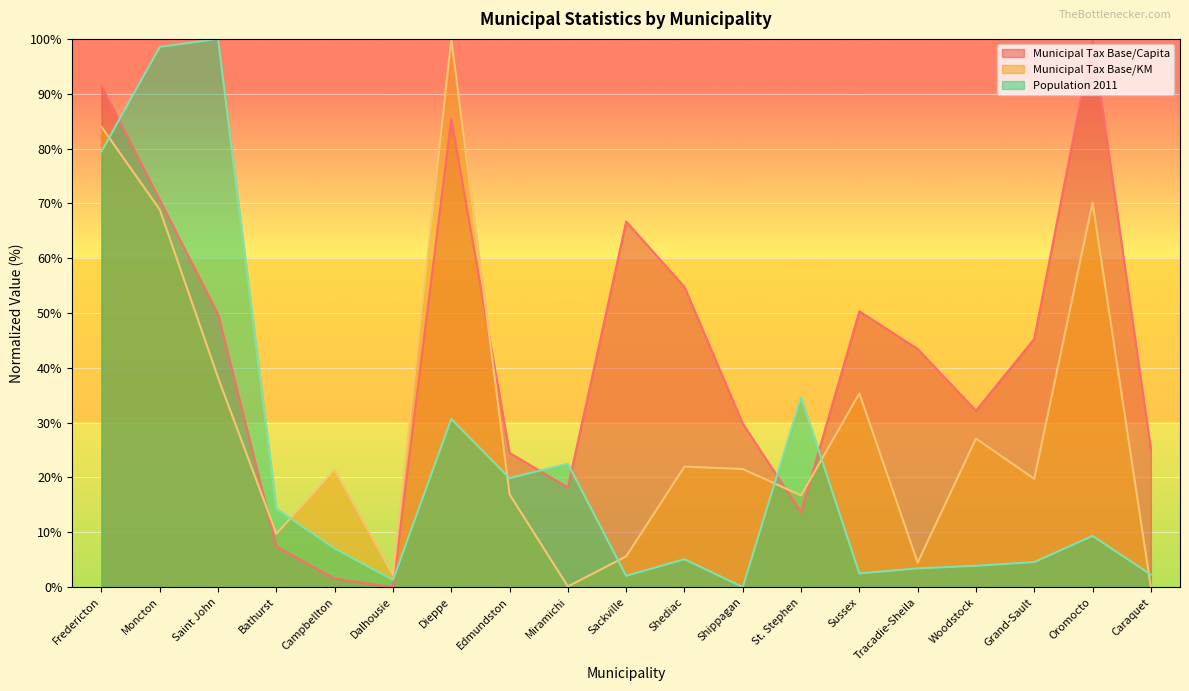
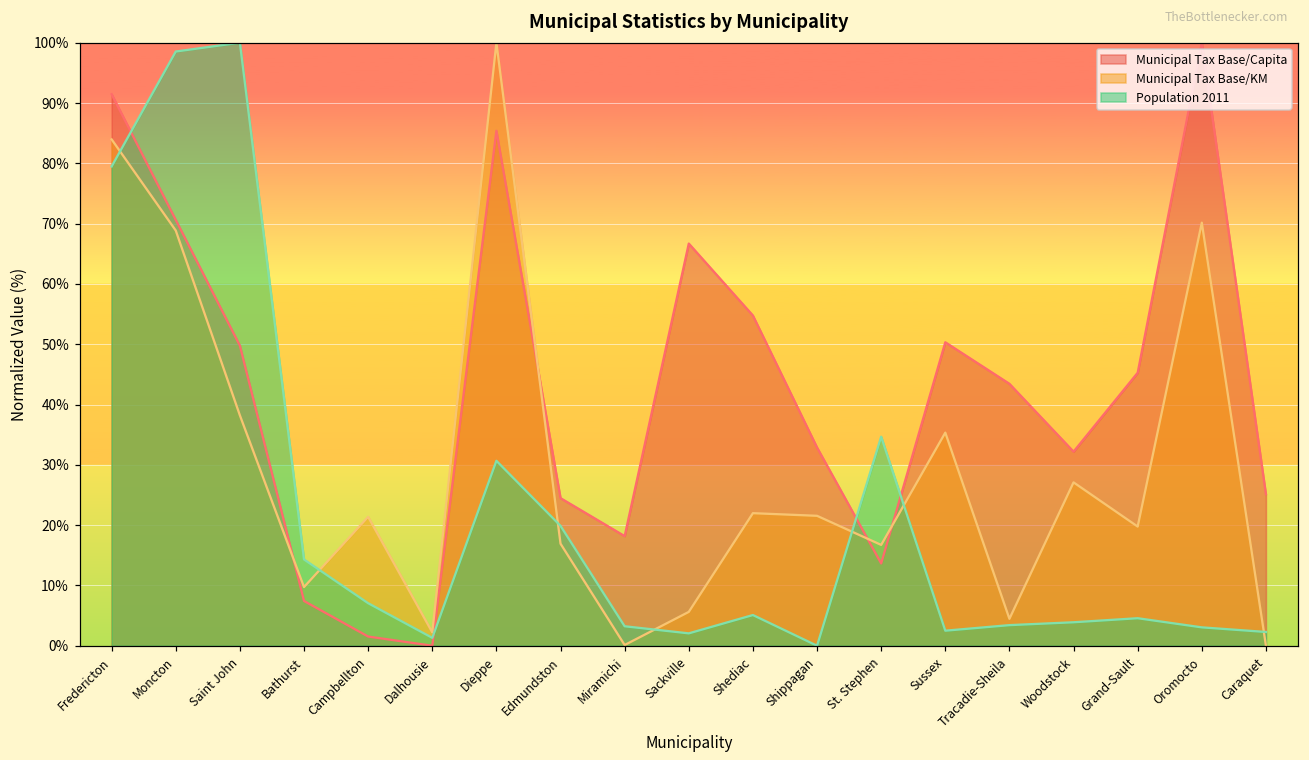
  {
    "Municipal Tax Base/Capita": {
      "Fredericton": "91%",
      "Moncton": "71%",
      "Saint John": "50%",
      "Bathurst": "7%",
      "Campbellton": "2%",
      "Dalhousie": "0%",
      "Dieppe": "85%",
      "Edmundston": "24%",
      "Miramichi": "18%",
      "Sackville": "67%",
      "Shediac": "55%",
-     "Shippagan": "30%",
+     "Shippagan": "33%",
      "St. Stephen": "14%",
      "Sussex": "50%",
      "Tracadie-Sheila": "43%",
      "Woodstock": "32%",
      "Grand-Sault": "45%",
      "Oromocto": "100%",
      "Caraquet": "25%"
    },
    "Municipal Tax Base/KM": {
      "Fredericton": "84%",
      "Moncton": "69%",
      "Saint John": "38%",
      "Bathurst": "10%",
      "Campbellton": "21%",
      "Dalhousie": "2%",
      "Dieppe": "100%",
      "Edmundston": "17%",
      "Miramichi": "0%",
      "Sackville": "6%",
      "Shediac": "22%",
      "Shippagan": "22%",
      "St. Stephen": "17%",
      "Sussex": "35%",
      "Tracadie-Sheila": "4%",
      "Woodstock": "27%",
      "Grand-Sault": "20%",
      "Oromocto": "70%",
      "Caraquet": "0%"
    },
    "Population 2011": {
      "Fredericton": "79%",
      "Moncton": "99%",
      "Saint John": "100%",
      "Bathurst": "14%",
      "Campbellton": "7%",
      "Dalhousie": "1%",
      "Dieppe": "31%",
      "Edmundston": "20%",
-     "Miramichi": "23%",
+     "Miramichi": "3%",
      "Sackville": "2%",
      "Shediac": "5%",
      "Shippagan": "0%",
      "St. Stephen": "35%",
      "Sussex": "2%",
      "Tracadie-Sheila": "3%",
      "Woodstock": "4%",
      "Grand-Sault": "5%",
-     "Oromocto": "9%",
+     "Oromocto": "3%",
      "Caraquet": "2%"
    }
  }
